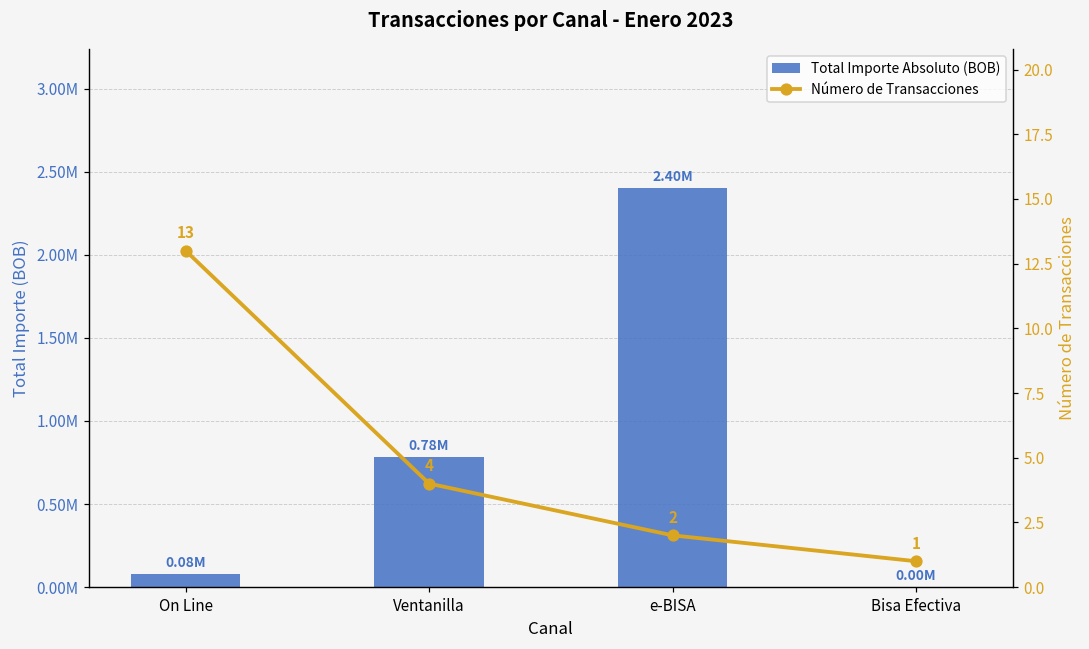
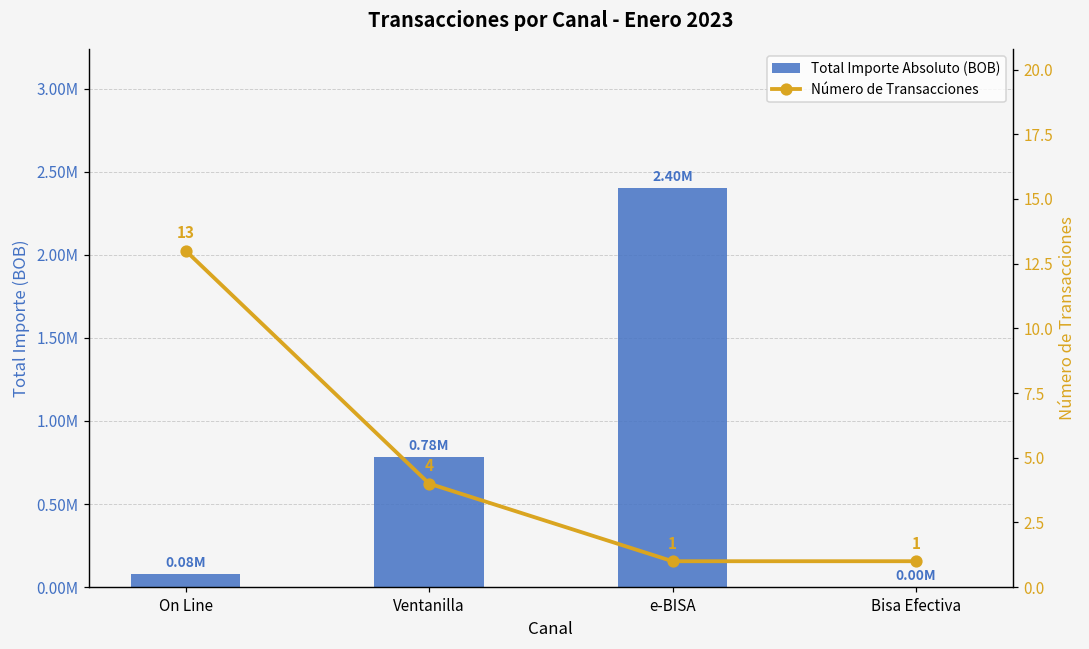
  {
    "Total Importe Absoluto (BOB)": {
      "On Line": "0.08M",
      "Ventanilla": "0.78M",
      "e-BISA": "2.40M"
    },
    "Número de Transacciones": {
      "On Line": "13",
      "Ventanilla": "4",
-     "e-BISA": "2",
+     "e-BISA": "1",
      "Bisa Efectiva": "1"
    }
  }
